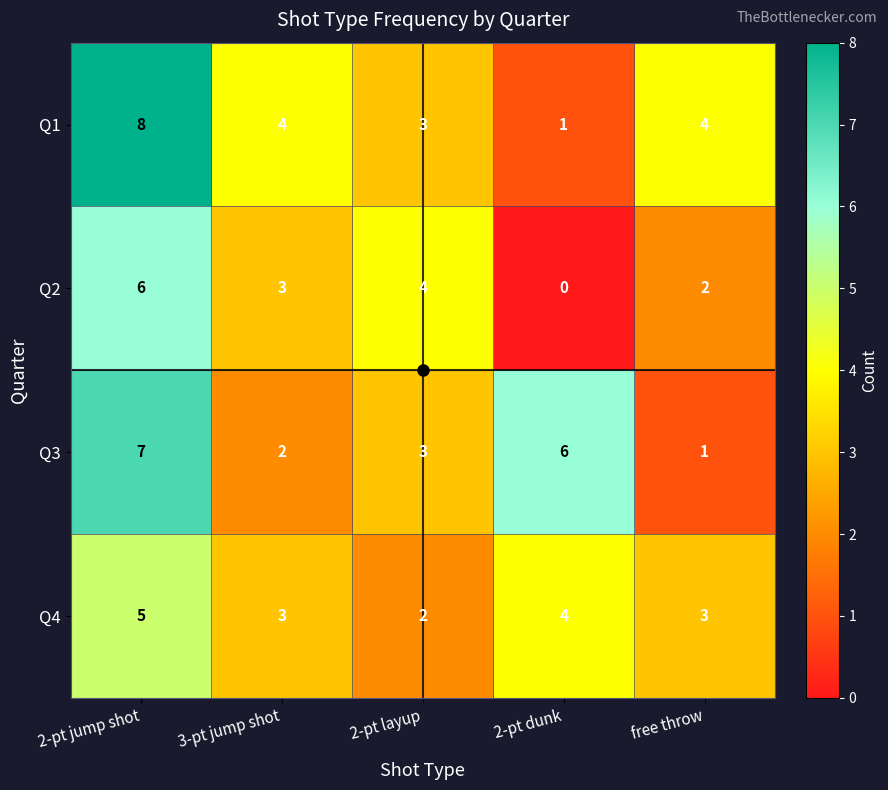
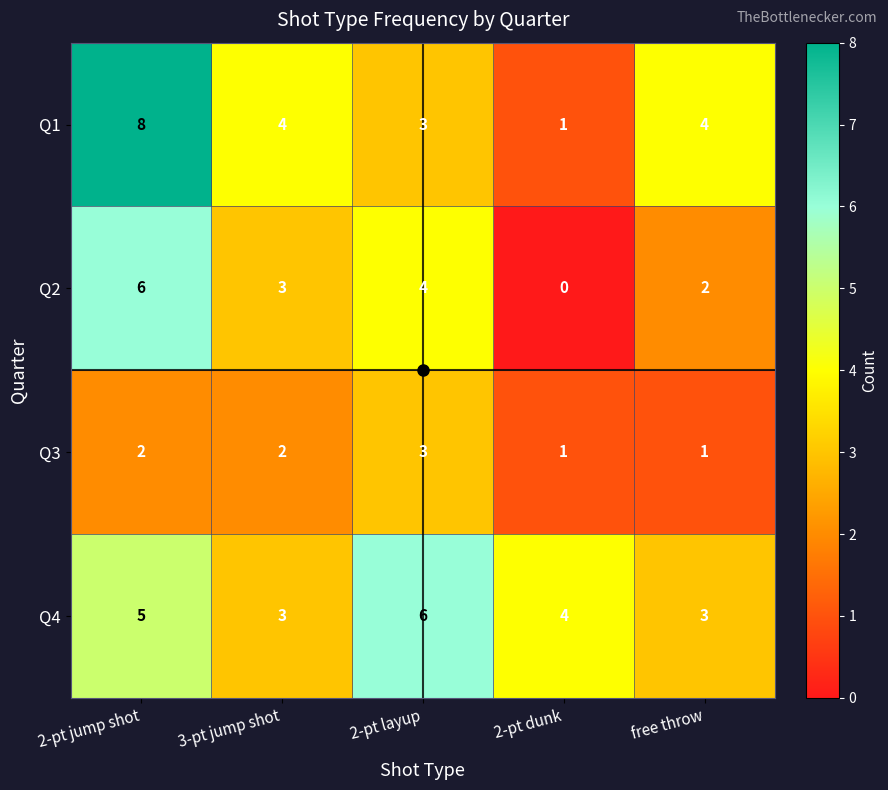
  {
    "Q1": {
      "2-pt jump shot": 8,
      "3-pt jump shot": 4,
      "2-pt layup": 3,
      "2-pt dunk": 1,
      "free throw": 4
    },
    "Q2": {
      "2-pt jump shot": 6,
      "3-pt jump shot": 3,
      "2-pt layup": 4,
      "2-pt dunk": 0,
      "free throw": 2
    },
    "Q3": {
-     "2-pt jump shot": 7,
+     "2-pt jump shot": 2,
      "3-pt jump shot": 2,
      "2-pt layup": 3,
-     "2-pt dunk": 6,
+     "2-pt dunk": 1,
      "free throw": 1
    },
    "Q4": {
      "2-pt jump shot": 5,
      "3-pt jump shot": 3,
-     "2-pt layup": 2,
+     "2-pt layup": 6,
      "2-pt dunk": 4,
      "free throw": 3
    }
  }
